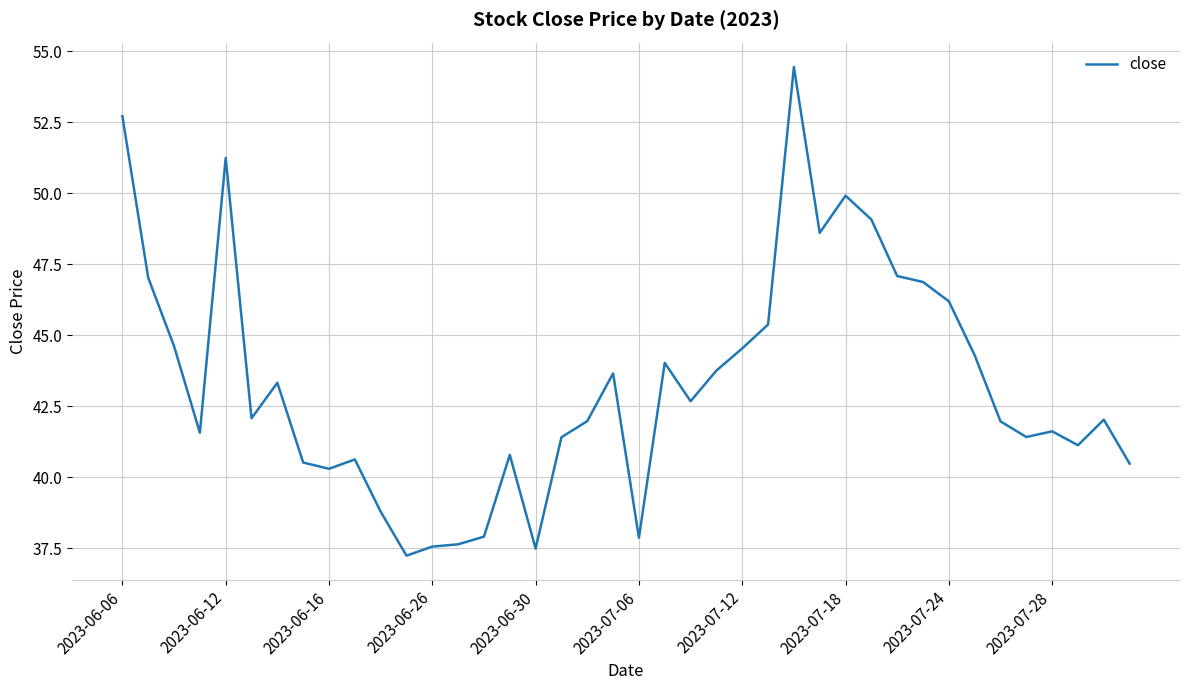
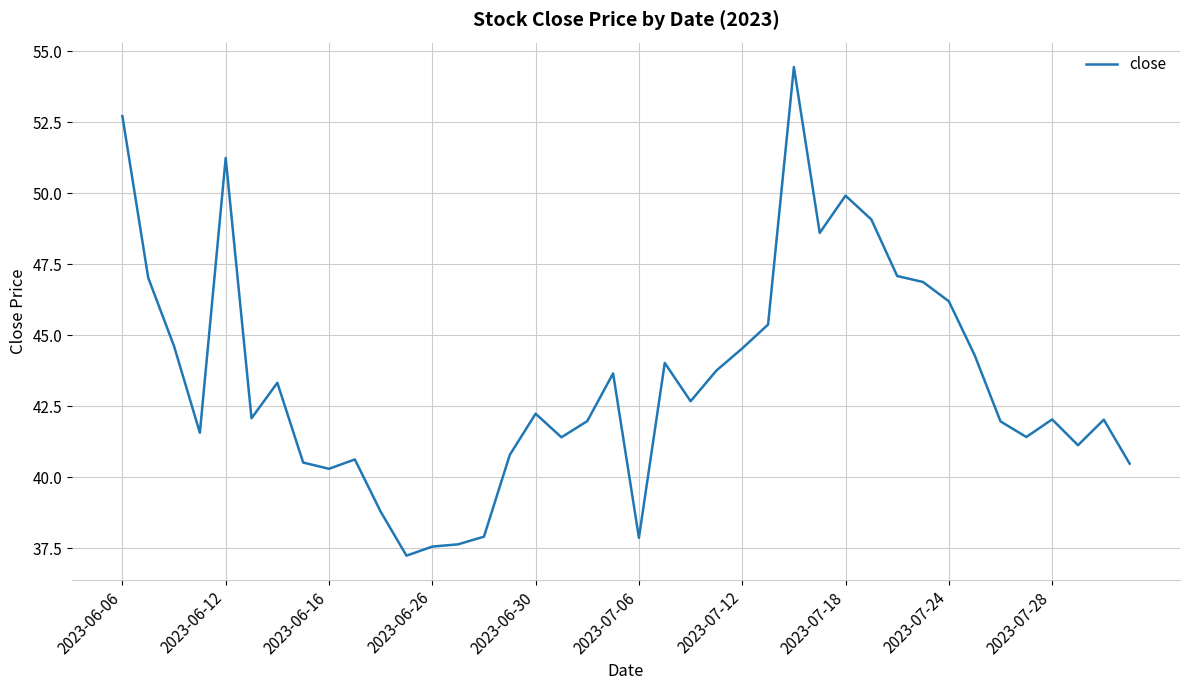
  {
    "2023-06-06": 52.7,
    "2023-06-12": 51.2,
    "2023-06-16": 40.3,
    "2023-06-26": 37.6,
-   "2023-06-30": 37.5,
+   "2023-06-30": 42.2,
    "2023-07-06": 37.9,
    "2023-07-12": 44.5,
    "2023-07-18": 49.9,
    "2023-07-24": 46.2,
-   "2023-07-28": 41.6
+   "2023-07-28": 42.0
  }
